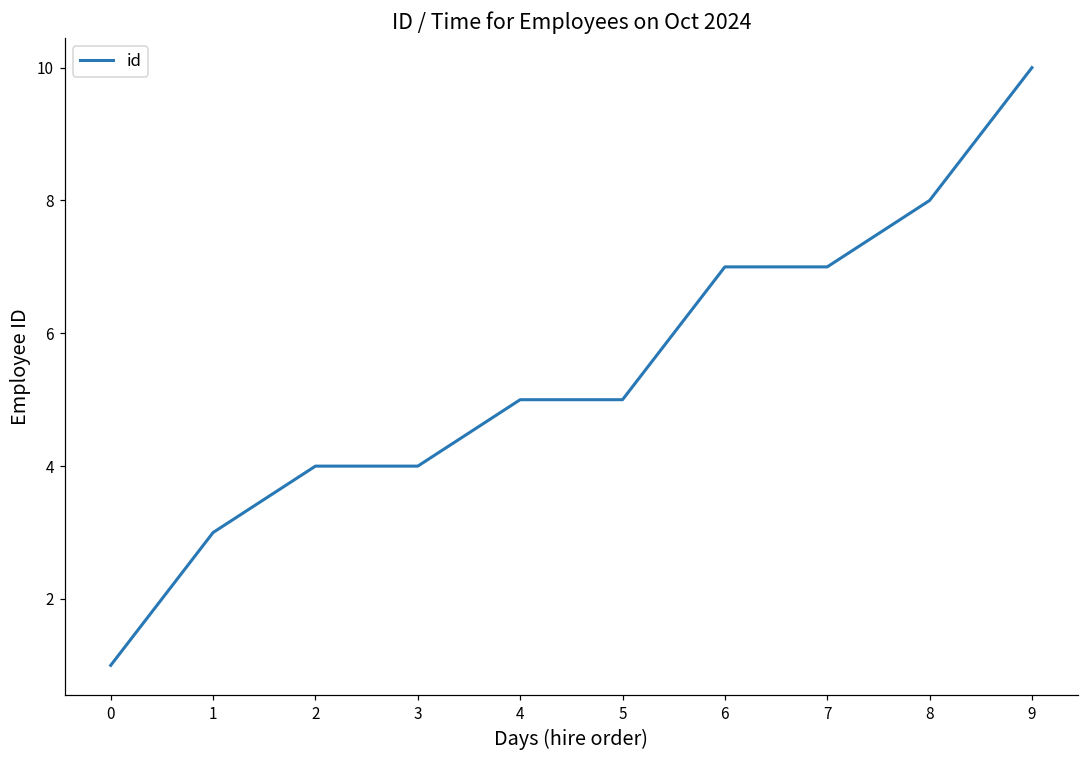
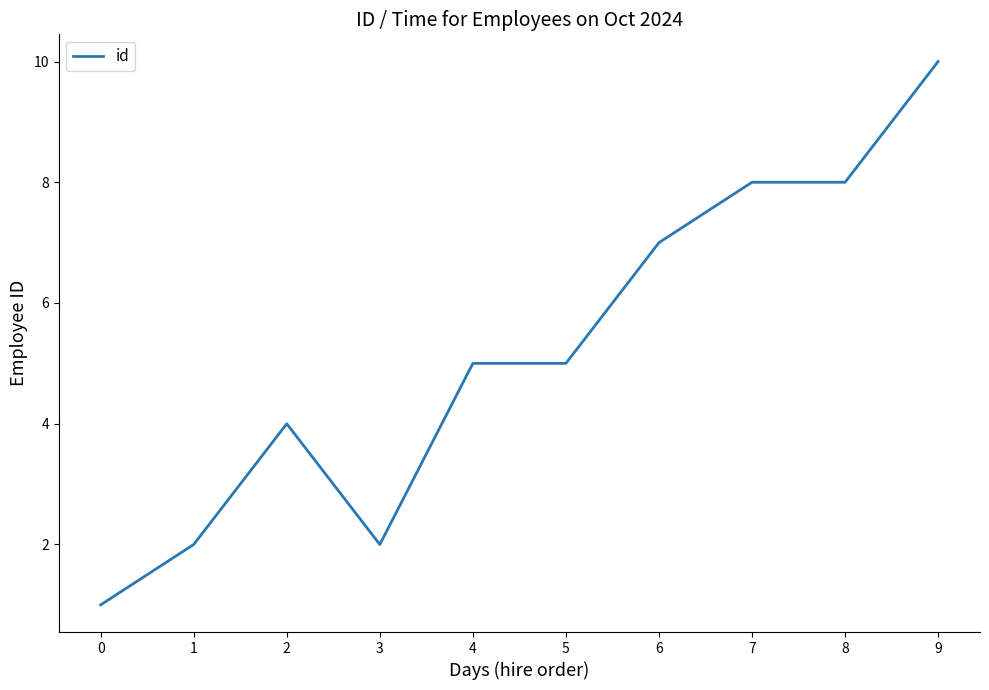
  {
    "0": 1,
-   "1": 3,
+   "1": 2,
    "2": 4,
-   "3": 4,
+   "3": 2,
    "4": 5,
    "5": 5,
    "6": 7,
-   "7": 7,
+   "7": 8,
    "8": 8,
    "9": 10
  }
